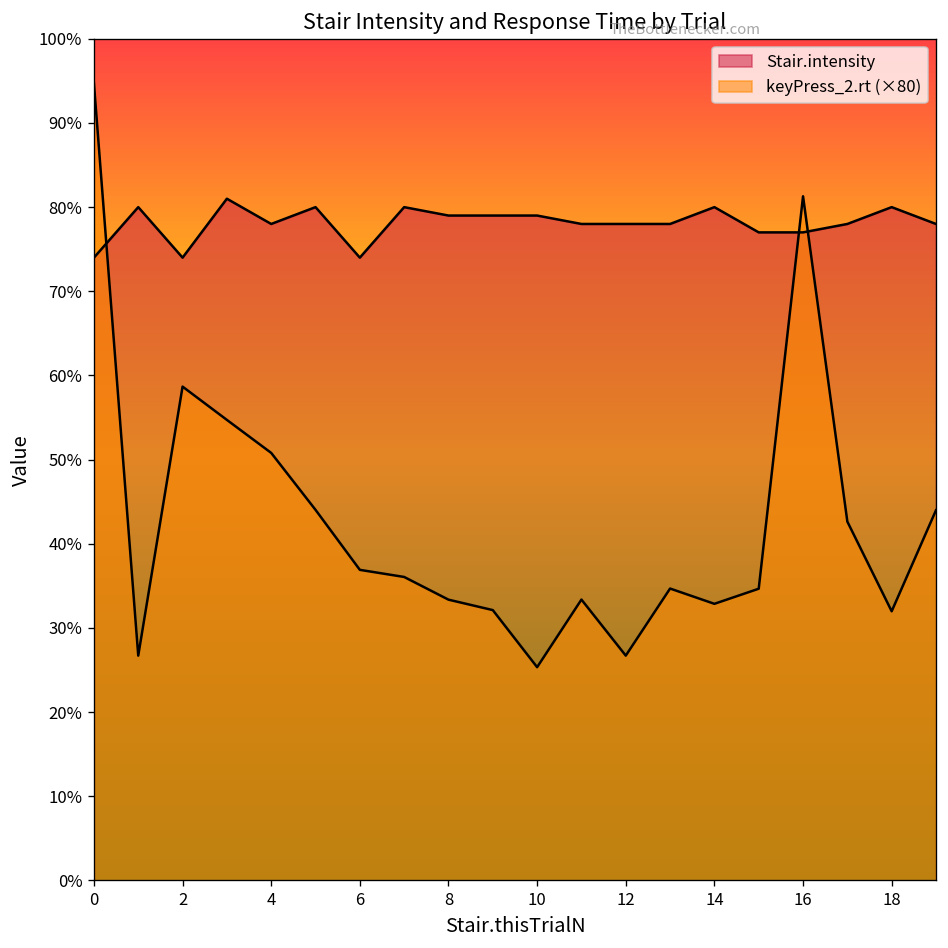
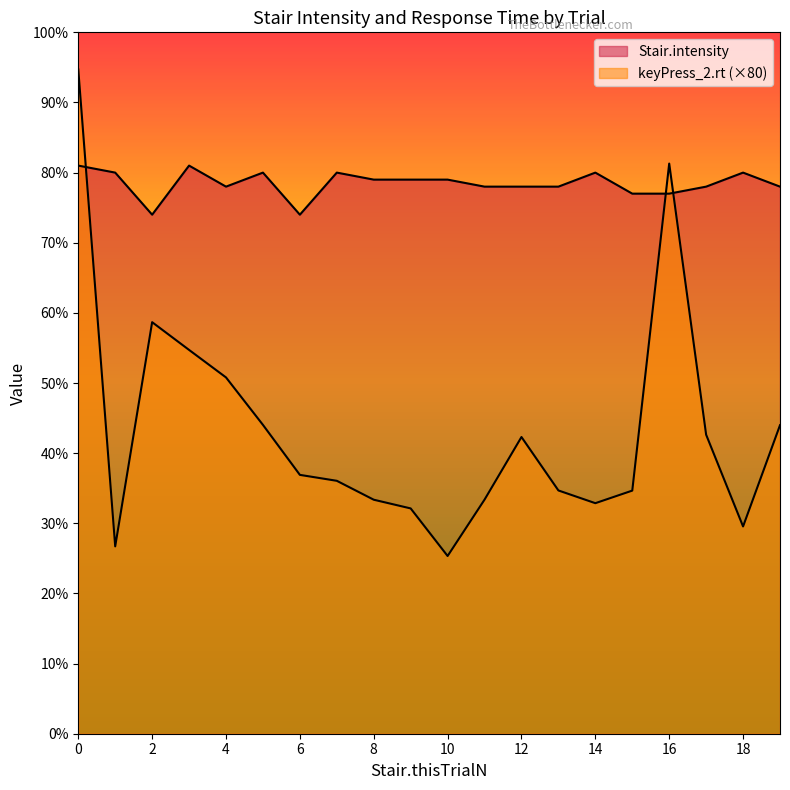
  {
    "Stair.intensity": {
-     "0": "74%",
+     "0": "81%",
      "2": "74%",
      "4": "78%",
      "6": "74%",
      "8": "79%",
      "10": "79%",
      "12": "78%",
      "14": "80%",
      "16": "77%",
      "18": "80%"
    },
    "keyPress_2.rt (×80)": {
      "0": "95%",
      "2": "59%",
      "4": "51%",
      "6": "37%",
      "8": "33%",
      "10": "25%",
-     "12": "27%",
+     "12": "42%",
      "14": "33%",
      "16": "81%",
-     "18": "32%"
+     "18": "30%"
    }
  }
